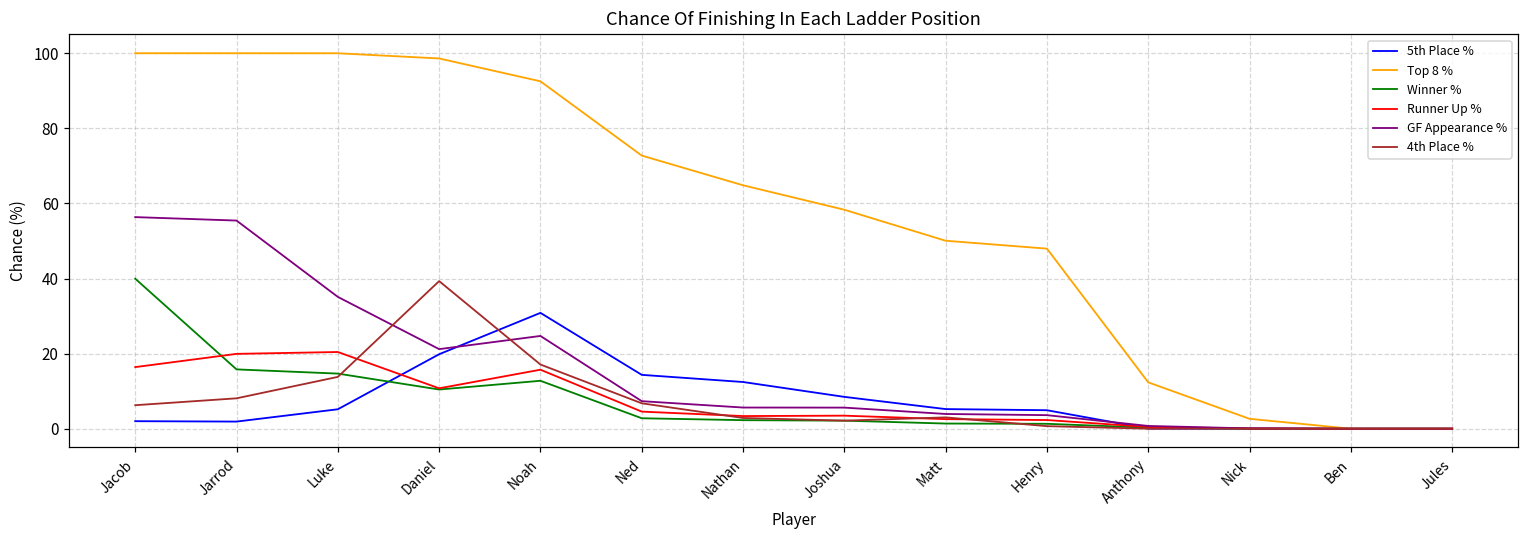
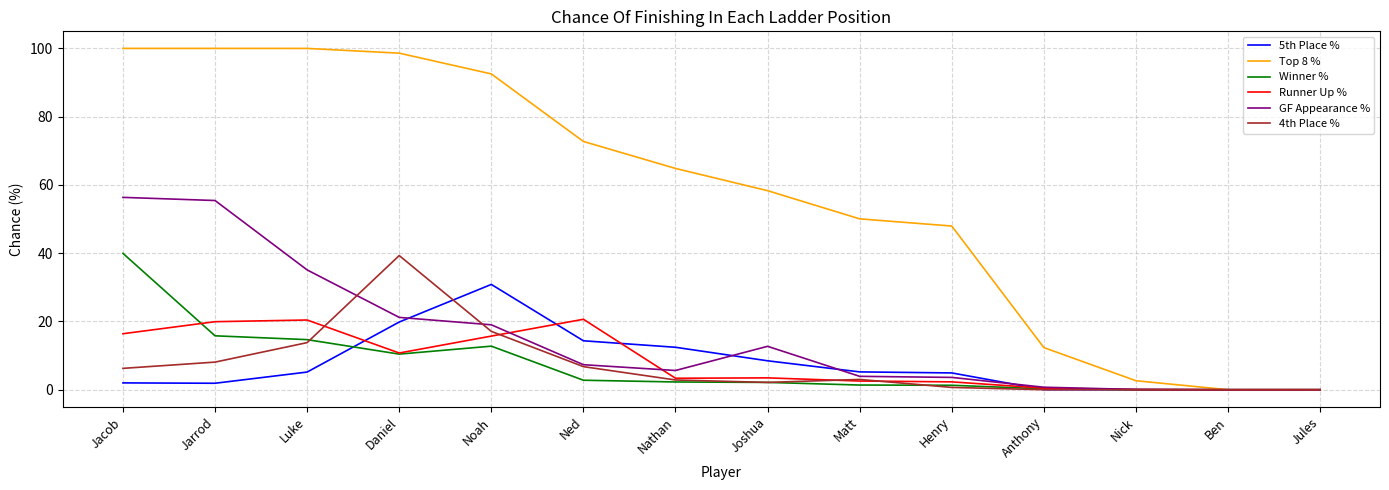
  {
    "5th Place %": {
      "Jacob": 2,
      "Jarrod": 2,
      "Luke": 5,
      "Daniel": 20,
      "Noah": 31,
      "Ned": 14,
      "Nathan": 12,
      "Joshua": 8,
      "Matt": 5,
      "Henry": 5
    },
    "Top 8 %": {
      "Jacob": 100,
      "Jarrod": 100,
      "Luke": 100,
      "Daniel": 99,
      "Noah": 93,
      "Ned": 73,
      "Nathan": 65,
      "Joshua": 58,
      "Matt": 50,
      "Henry": 48,
      "Anthony": 12,
      "Nick": 3
    },
    "Winner %": {
      "Jacob": 40,
      "Jarrod": 16,
      "Luke": 15,
      "Noah": 13,
      "Ned": 3,
      "Matt": 1
    },
    "Runner Up %": {
      "Jacob": 16,
      "Jarrod": 20,
      "Luke": 20,
      "Noah": 16,
-     "Ned": 5,
+     "Ned": 21,
      "Joshua": 3,
      "Henry": 2
    },
    "GF Appearance %": {
      "Jacob": 56,
      "Jarrod": 55,
      "Luke": 35,
      "Daniel": 21,
-     "Noah": 25,
+     "Noah": 19,
      "Nathan": 6,
-     "Joshua": 6,
+     "Joshua": 13,
      "Matt": 4,
      "Henry": 4
    },
    "4th Place %": {
      "Jacob": 6,
      "Jarrod": 8,
      "Luke": 14,
      "Daniel": 39,
      "Noah": 17
    }
  }
